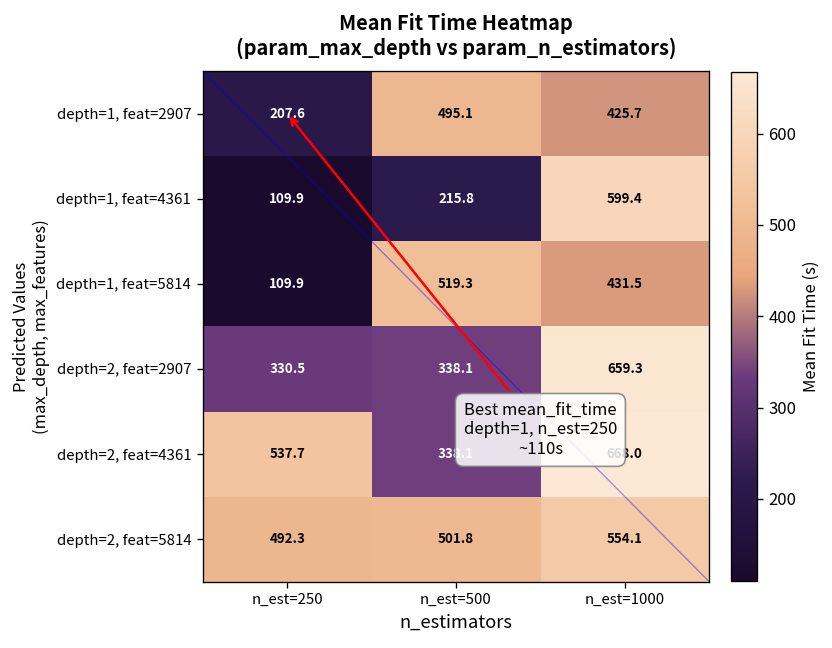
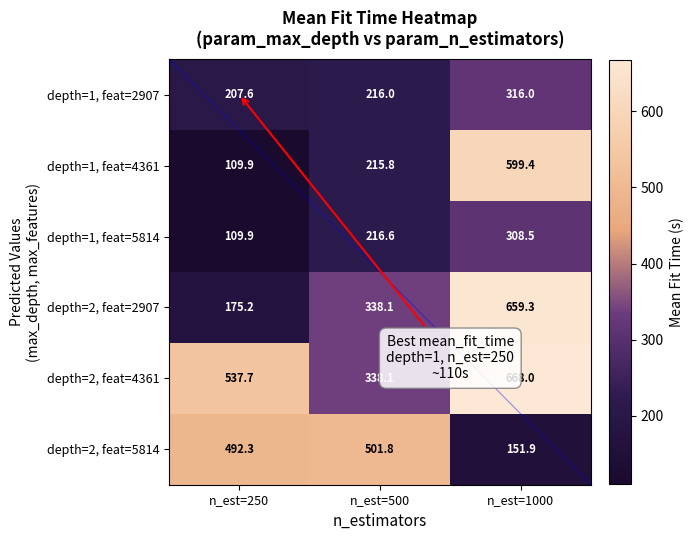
  {
    "depth=1, feat=2907": {
      "n_est=250": 207.6,
-     "n_est=500": 495.1,
-     "n_est=1000": 425.7
+     "n_est=500": 216.0,
+     "n_est=1000": 316.0
    },
    "depth=1, feat=5814": {
-     "n_est=500": 519.3,
-     "n_est=1000": 431.5
+     "n_est=500": 216.6,
+     "n_est=1000": 308.5
    },
    "depth=2, feat=2907": {
-     "n_est=250": 330.5
+     "n_est=250": 175.2
    },
    "depth=2, feat=5814": {
      "n_est=250": 492.3,
      "n_est=500": 501.8,
-     "n_est=1000": 554.1
+     "n_est=1000": 151.9
    }
  }
